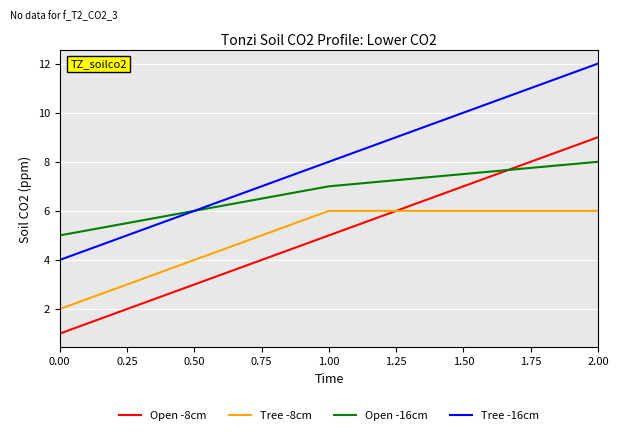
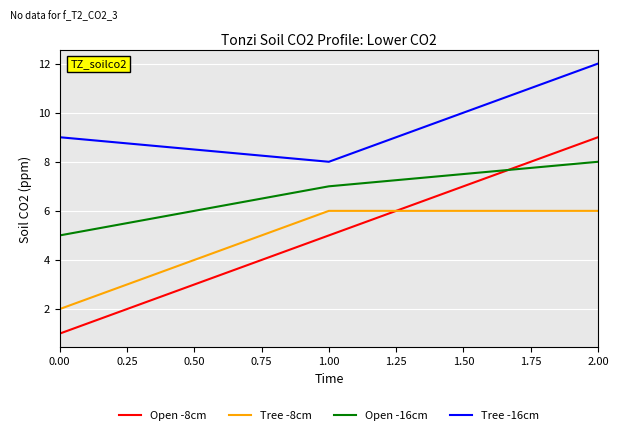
  {
    "Open -8cm": {
      "0.00": 1,
      "1.00": 5,
      "2.00": 9
    },
    "Tree -8cm": {
      "0.00": 2,
      "1.00": 6,
      "2.00": 6
    },
    "Open -16cm": {
      "0.00": 5,
      "1.00": 7,
      "2.00": 8
    },
    "Tree -16cm": {
-     "0.00": 4,
+     "0.00": 9,
      "1.00": 8,
      "2.00": 12
    }
  }
